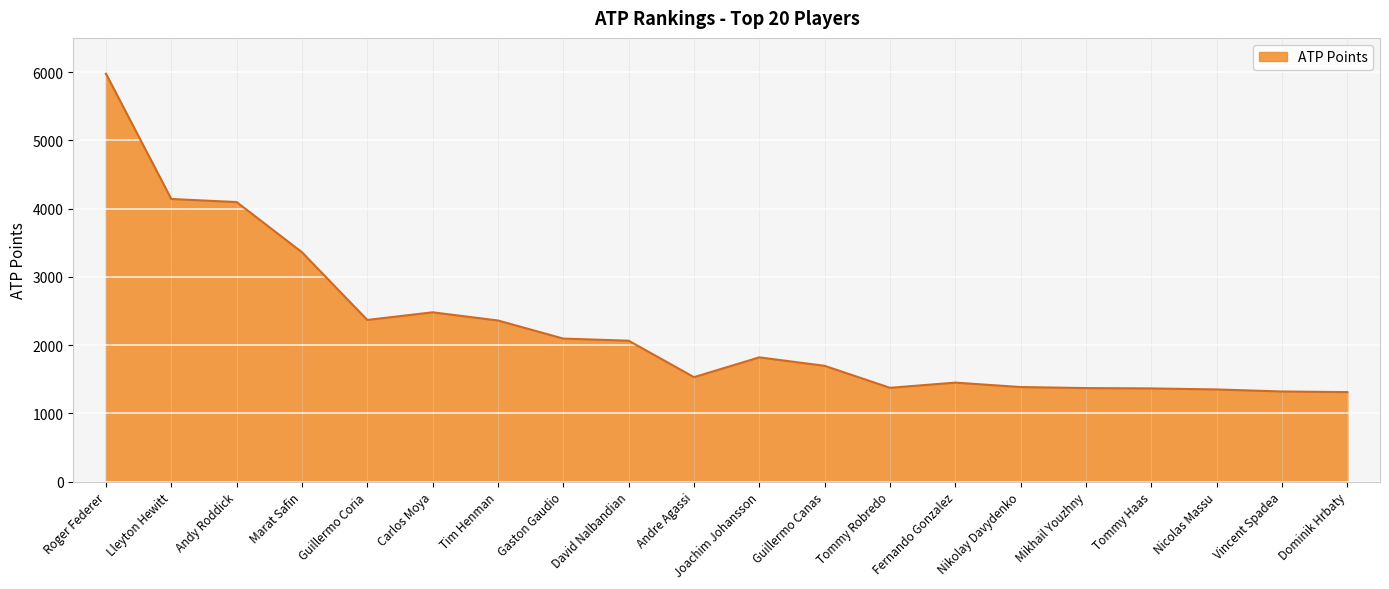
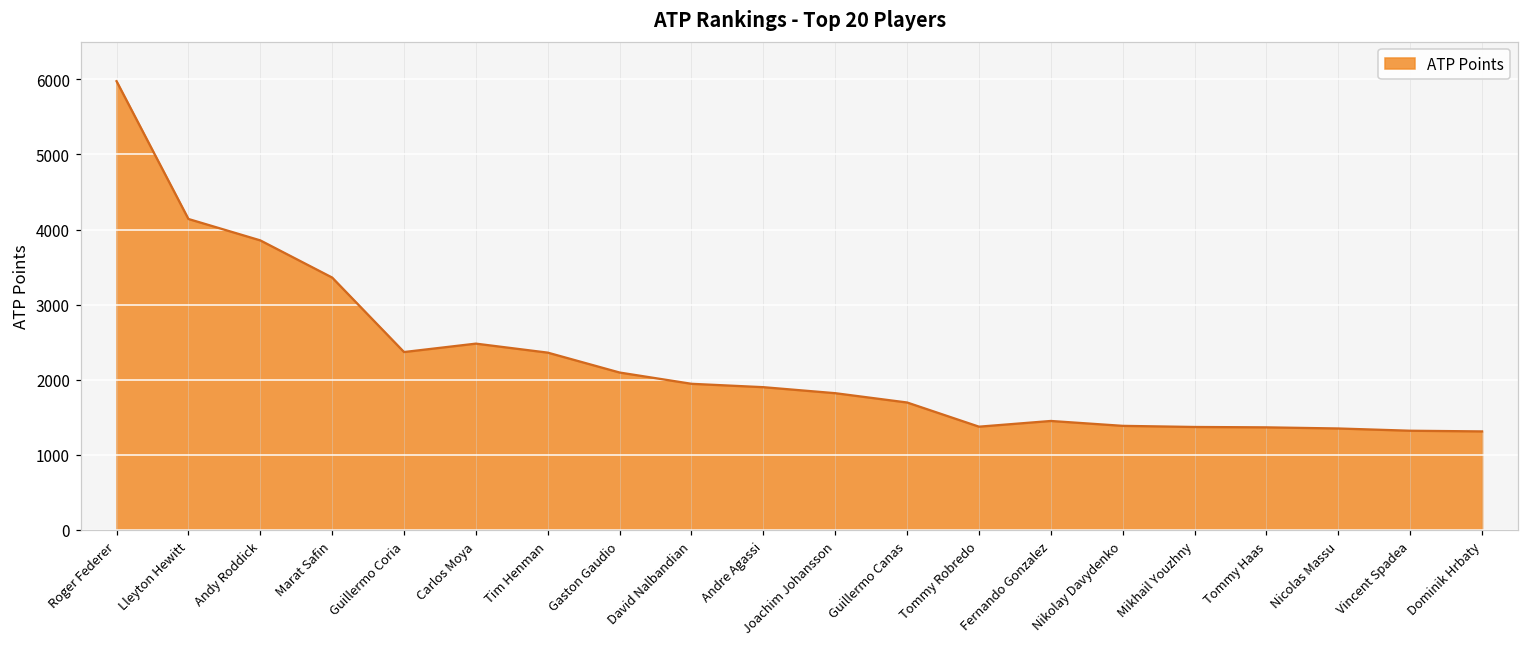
  {
    "Roger Federer": 6000,
    "Lleyton Hewitt": 4100,
-   "Andy Roddick": 4100,
+   "Andy Roddick": 3900,
    "Marat Safin": 3400,
    "Guillermo Coria": 2400,
    "Carlos Moya": 2500,
    "Tim Henman": 2400,
    "Gaston Gaudio": 2100,
-   "David Nalbandian": 2100,
-   "Andre Agassi": 1500,
+   "David Nalbandian": 1900,
+   "Andre Agassi": 1900,
    "Joachim Johansson": 1800,
    "Guillermo Canas": 1700,
    "Tommy Robredo": 1400,
    "Fernando Gonzalez": 1500,
    "Nikolay Davydenko": 1400,
    "Mikhail Youzhny": 1400,
    "Tommy Haas": 1400,
    "Nicolas Massu": 1400,
    "Vincent Spadea": 1300,
    "Dominik Hrbaty": 1300
  }
